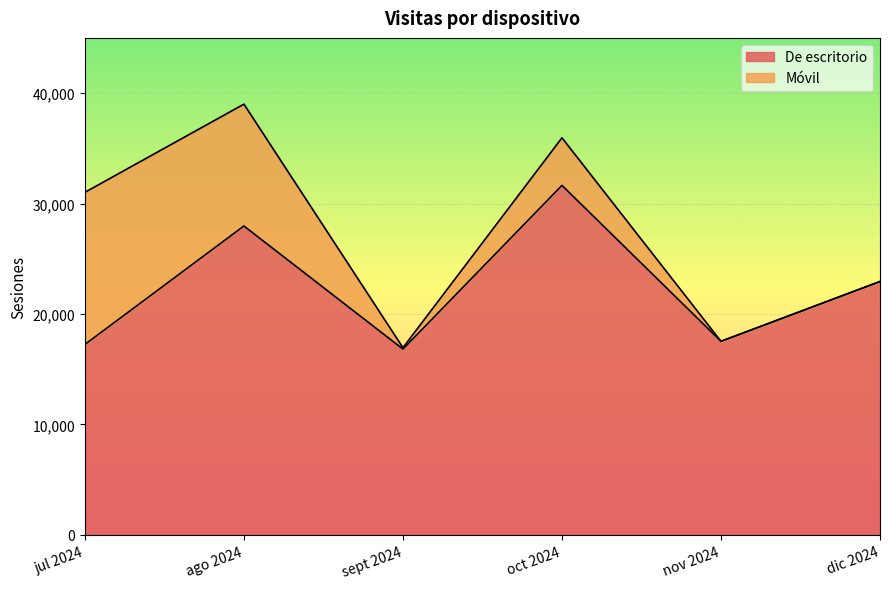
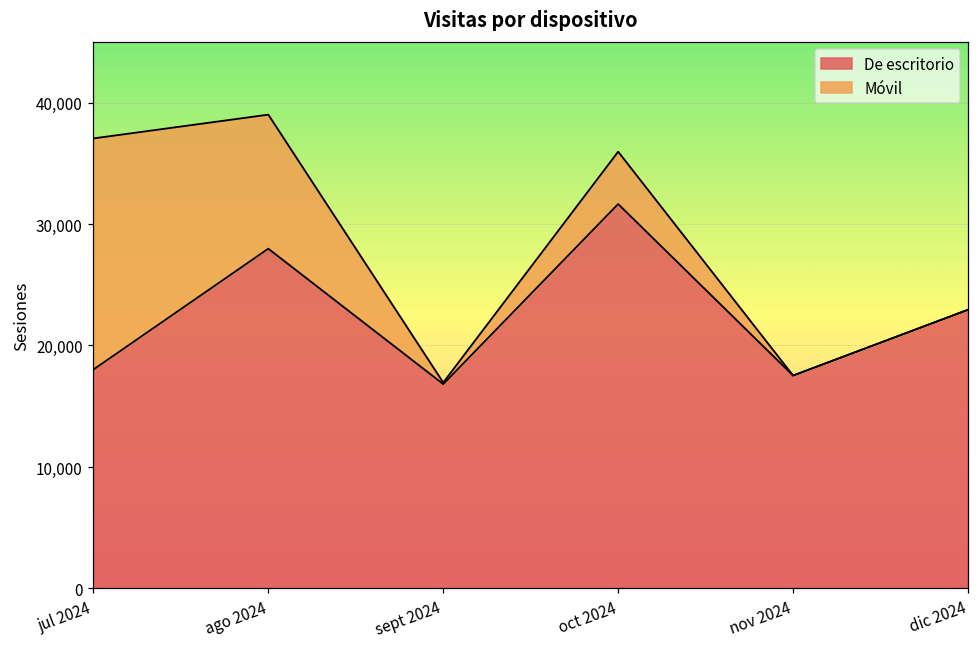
  {
    "De escritorio": {
-     "jul 2024": "17,200",
+     "jul 2024": "18,000",
      "ago 2024": "28,000",
      "oct 2024": "31,600"
    },
    "Móvil": {
-     "jul 2024": "13,800",
+     "jul 2024": "19,000",
      "ago 2024": "11,000",
      "oct 2024": "4,300"
    }
  }
